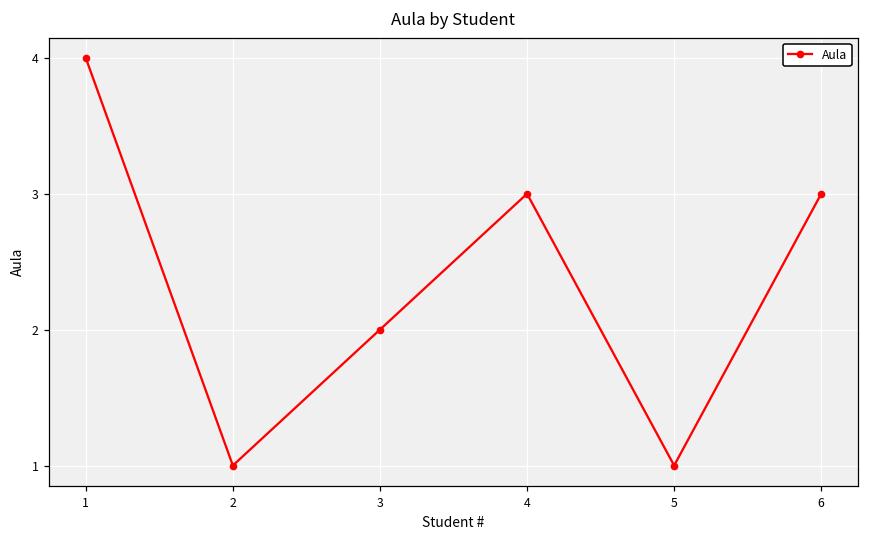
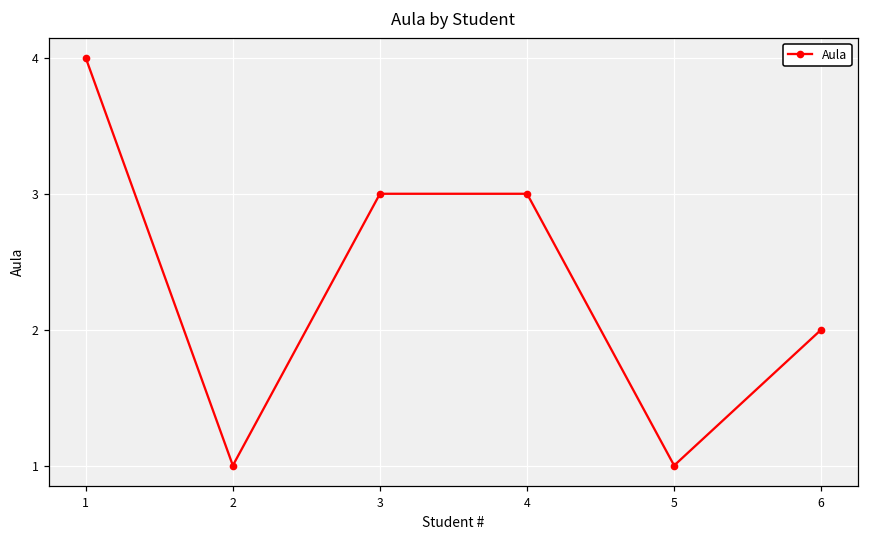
  {
    "1": 4,
    "2": 1,
-   "3": 2,
+   "3": 3,
    "4": 3,
    "5": 1,
-   "6": 3
+   "6": 2
  }
